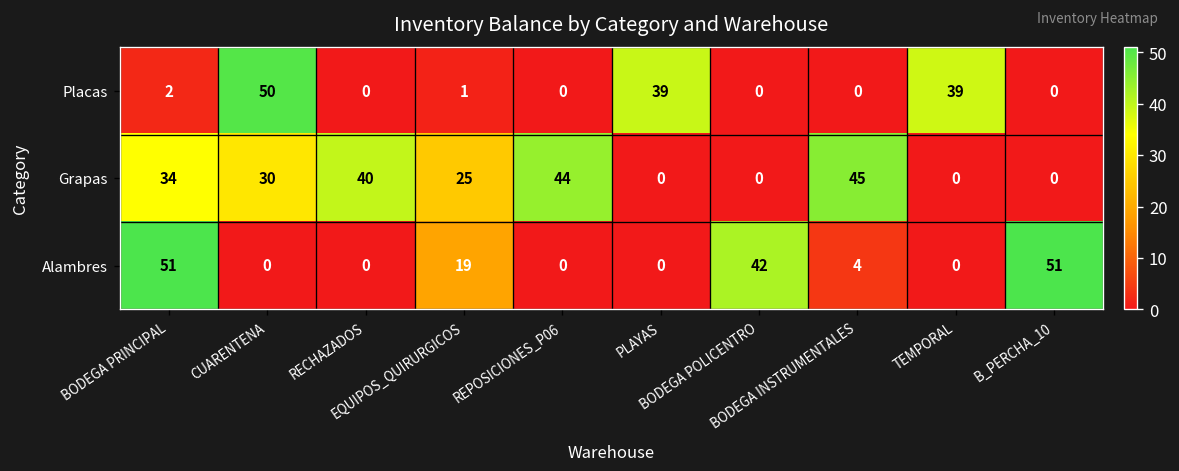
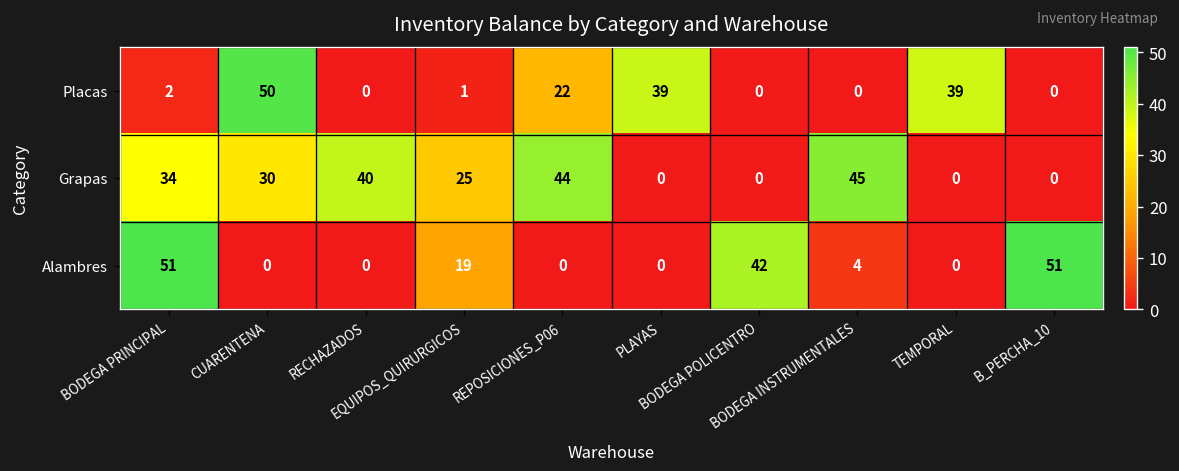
  {
    "Placas": {
      "BODEGA PRINCIPAL": 2,
      "CUARENTENA": 50,
      "RECHAZADOS": 0,
      "EQUIPOS_QUIRURGICOS": 1,
-     "REPOSICIONES_P06": 0,
+     "REPOSICIONES_P06": 22,
      "PLAYAS": 39,
      "BODEGA POLICENTRO": 0,
      "BODEGA INSTRUMENTALES": 0,
      "TEMPORAL": 39,
      "B_PERCHA_10": 0
    },
    "Grapas": {
      "BODEGA PRINCIPAL": 34,
      "CUARENTENA": 30,
      "RECHAZADOS": 40,
      "EQUIPOS_QUIRURGICOS": 25,
      "REPOSICIONES_P06": 44,
      "PLAYAS": 0,
      "BODEGA POLICENTRO": 0,
      "BODEGA INSTRUMENTALES": 45,
      "TEMPORAL": 0,
      "B_PERCHA_10": 0
    },
    "Alambres": {
      "BODEGA PRINCIPAL": 51,
      "CUARENTENA": 0,
      "RECHAZADOS": 0,
      "EQUIPOS_QUIRURGICOS": 19,
      "REPOSICIONES_P06": 0,
      "PLAYAS": 0,
      "BODEGA POLICENTRO": 42,
      "BODEGA INSTRUMENTALES": 4,
      "TEMPORAL": 0,
      "B_PERCHA_10": 51
    }
  }
